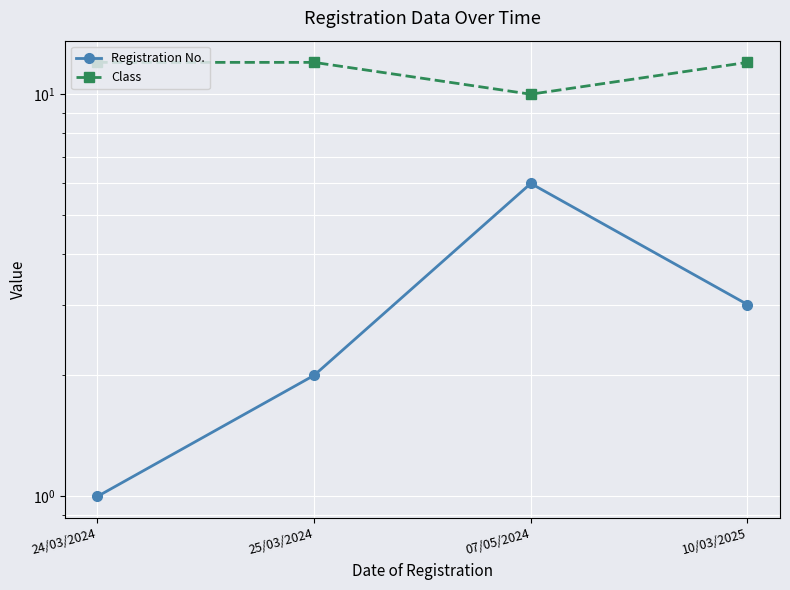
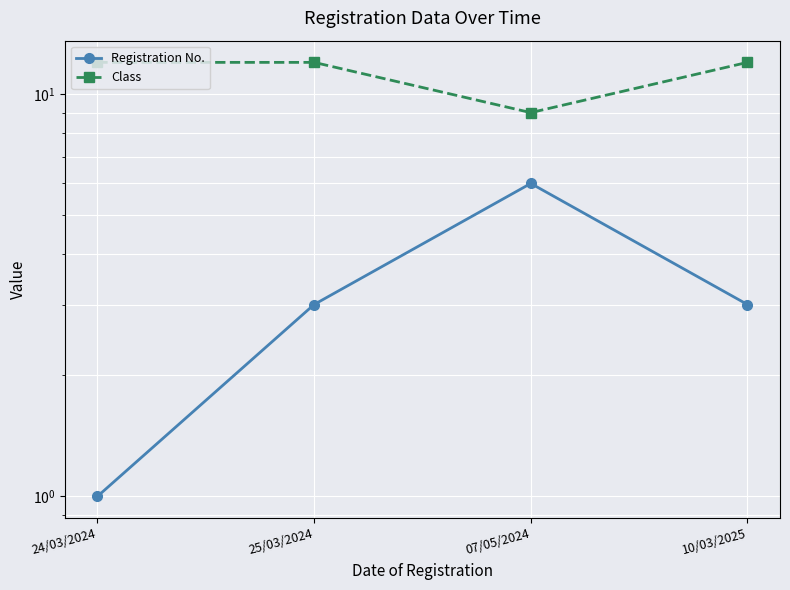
  {
    "Registration No.": {
      "24/03/2024": 1,
-     "25/03/2024": 2,
+     "25/03/2024": 3,
      "07/05/2024": 6,
      "10/03/2025": 3
    },
    "Class": {
      "25/03/2024": 12,
-     "07/05/2024": 10,
+     "07/05/2024": 9,
      "10/03/2025": 12
    }
  }
